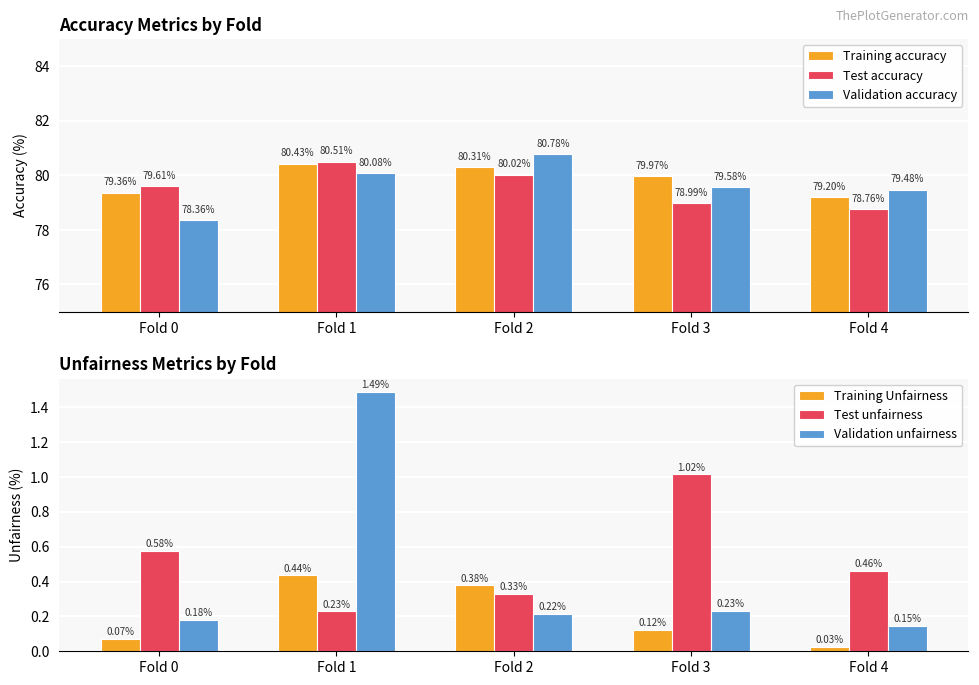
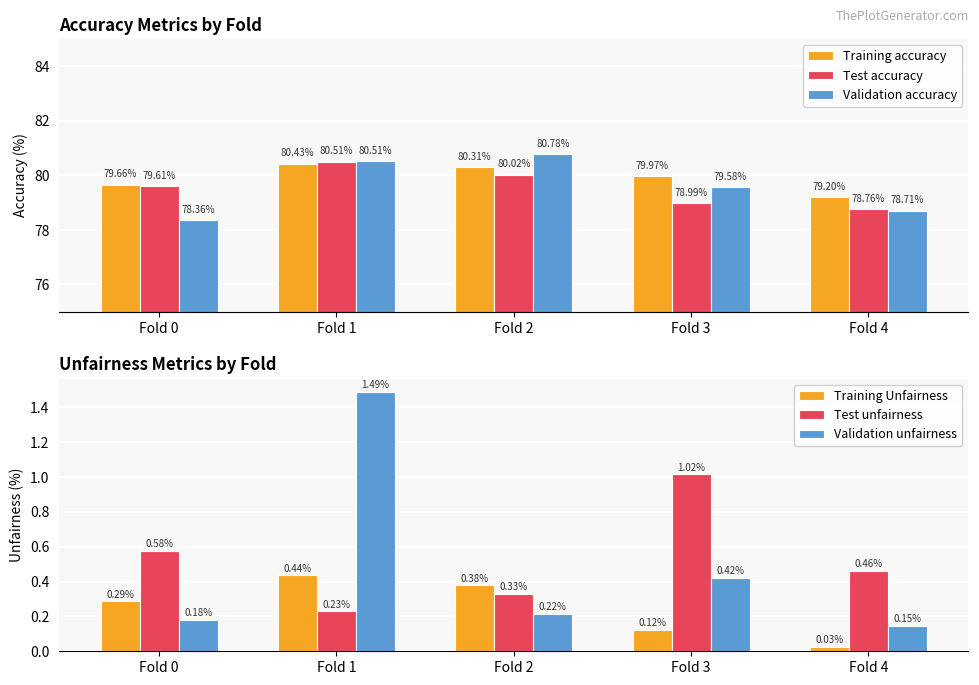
  {
    "Accuracy Metrics by Fold": {
      "Training accuracy": {
-       "Fold 0": "79.36%",
+       "Fold 0": "79.66%",
        "Fold 1": "80.43%",
        "Fold 2": "80.31%",
        "Fold 3": "79.97%",
        "Fold 4": "79.20%"
      },
      "Test accuracy": {
        "Fold 0": "79.61%",
        "Fold 1": "80.51%",
        "Fold 2": "80.02%",
        "Fold 3": "78.99%",
        "Fold 4": "78.76%"
      },
      "Validation accuracy": {
        "Fold 0": "78.36%",
-       "Fold 1": "80.08%",
+       "Fold 1": "80.51%",
        "Fold 2": "80.78%",
        "Fold 3": "79.58%",
-       "Fold 4": "79.48%"
+       "Fold 4": "78.71%"
      }
    },
    "Unfairness Metrics by Fold": {
      "Training Unfairness": {
-       "Fold 0": "0.07%",
+       "Fold 0": "0.29%",
        "Fold 1": "0.44%",
        "Fold 2": "0.38%",
        "Fold 3": "0.12%",
        "Fold 4": "0.03%"
      },
      "Test unfairness": {
        "Fold 0": "0.58%",
        "Fold 1": "0.23%",
        "Fold 2": "0.33%",
        "Fold 3": "1.02%",
        "Fold 4": "0.46%"
      },
      "Validation unfairness": {
        "Fold 0": "0.18%",
        "Fold 1": "1.49%",
        "Fold 2": "0.22%",
-       "Fold 3": "0.23%",
+       "Fold 3": "0.42%",
        "Fold 4": "0.15%"
      }
    }
  }
